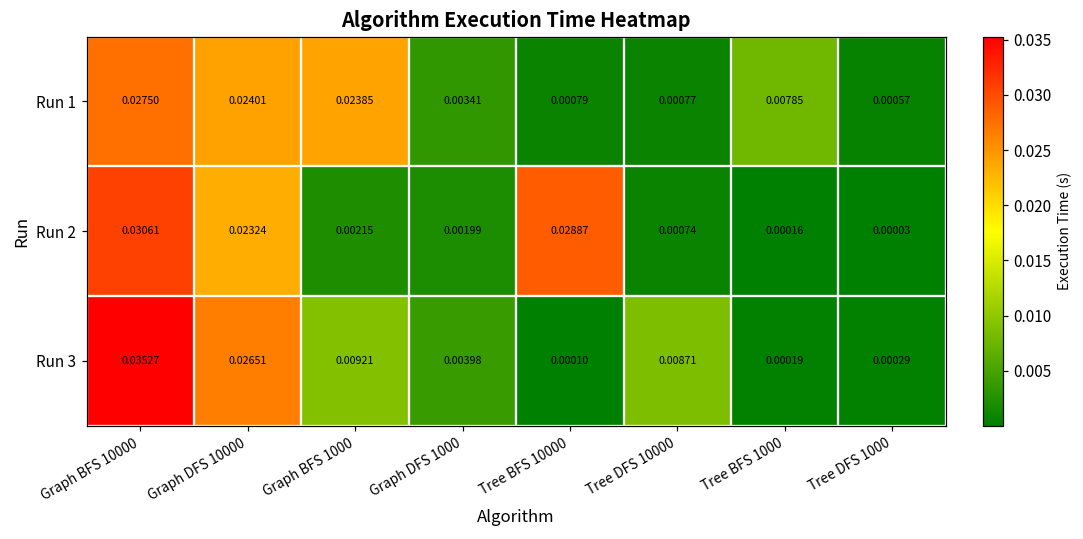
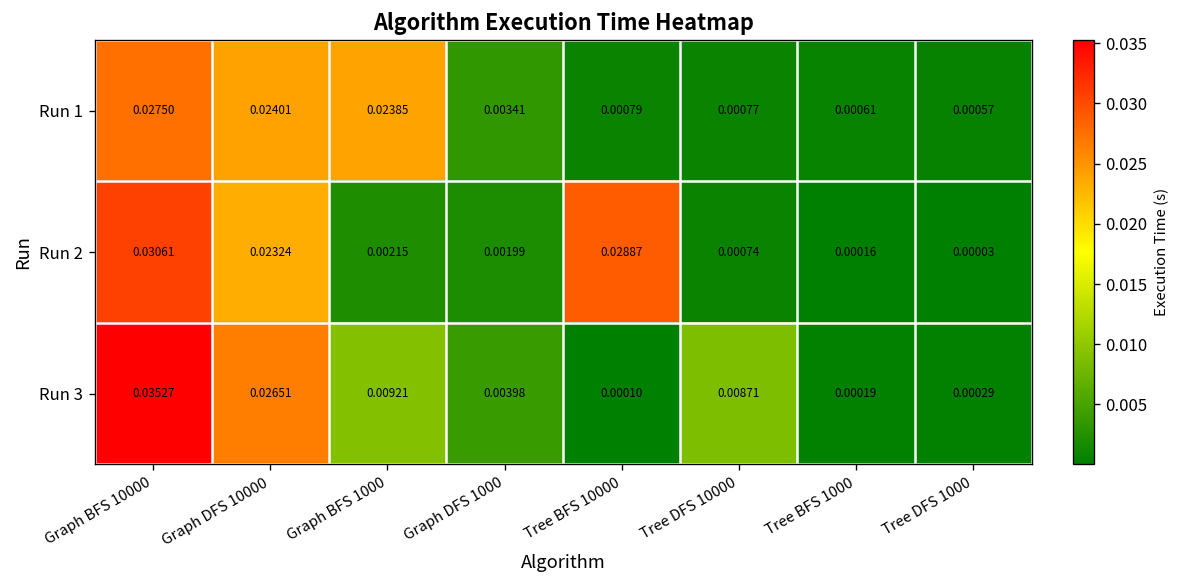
  {
    "Run 1": {
      "Graph BFS 10000": 0.02750,
      "Graph DFS 10000": 0.02401,
      "Graph BFS 1000": 0.02385,
      "Graph DFS 1000": 0.00341,
      "Tree BFS 10000": 0.00079,
      "Tree DFS 10000": 0.00077,
-     "Tree BFS 1000": 0.00785,
+     "Tree BFS 1000": 0.00061,
      "Tree DFS 1000": 0.00057
    },
    "Run 2": {
      "Graph BFS 10000": 0.03061,
      "Graph DFS 10000": 0.02324,
      "Graph BFS 1000": 0.00215,
      "Graph DFS 1000": 0.00199,
      "Tree BFS 10000": 0.02887,
      "Tree DFS 10000": 0.00074,
      "Tree BFS 1000": 0.00016,
      "Tree DFS 1000": 0.00003
    },
    "Run 3": {
      "Graph BFS 10000": 0.03527,
      "Graph DFS 10000": 0.02651,
      "Graph BFS 1000": 0.00921,
      "Graph DFS 1000": 0.00398,
      "Tree BFS 10000": 0.00010,
      "Tree DFS 10000": 0.00871,
      "Tree BFS 1000": 0.00019,
      "Tree DFS 1000": 0.00029
    }
  }
